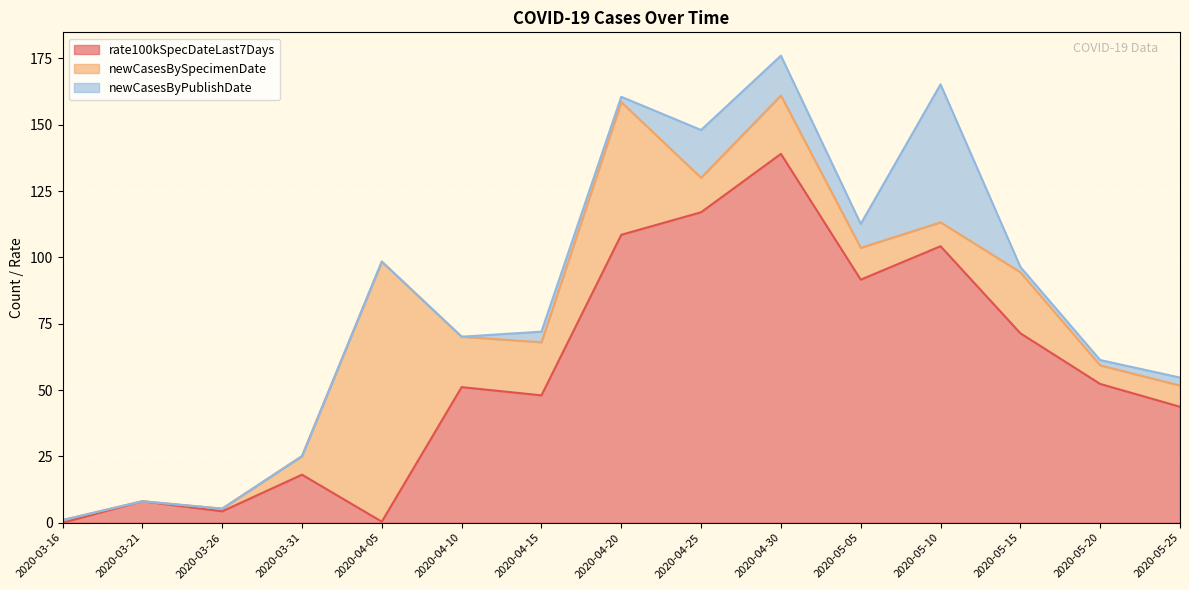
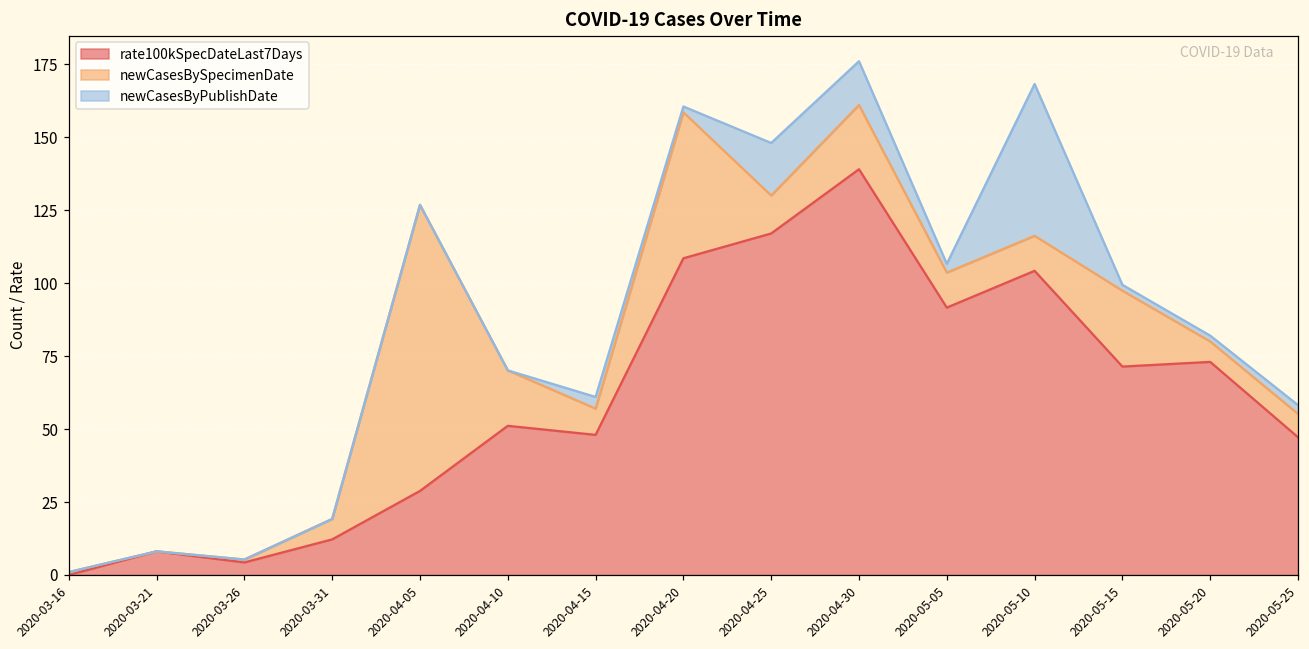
  {
    "rate100kSpecDateLast7Days": {
      "2020-03-16": 0,
      "2020-03-26": 4,
-     "2020-03-31": 18,
-     "2020-04-05": 0,
+     "2020-03-31": 12,
+     "2020-04-05": 29,
      "2020-04-10": 51,
      "2020-04-15": 48,
      "2020-04-20": 109,
      "2020-04-25": 117,
      "2020-04-30": 139,
      "2020-05-05": 92,
      "2020-05-10": 104,
      "2020-05-15": 71,
-     "2020-05-20": 52,
-     "2020-05-25": 44
+     "2020-05-20": 73,
+     "2020-05-25": 47
    },
    "newCasesBySpecimenDate": {
-     "2020-04-15": 20,
+     "2020-04-15": 9,
      "2020-04-20": 50,
      "2020-04-25": 13,
      "2020-04-30": 22,
      "2020-05-05": 12,
-     "2020-05-10": 9,
-     "2020-05-15": 23,
+     "2020-05-10": 12,
+     "2020-05-15": 26,
      "2020-05-20": 7,
      "2020-05-25": 8
    },
    "newCasesByPublishDate": {
      "2020-04-15": 4,
      "2020-04-20": 2,
      "2020-04-25": 18,
      "2020-04-30": 15,
-     "2020-05-05": 9,
+     "2020-05-05": 3,
      "2020-05-10": 52,
      "2020-05-15": 2,
      "2020-05-20": 2,
      "2020-05-25": 3
    }
  }
